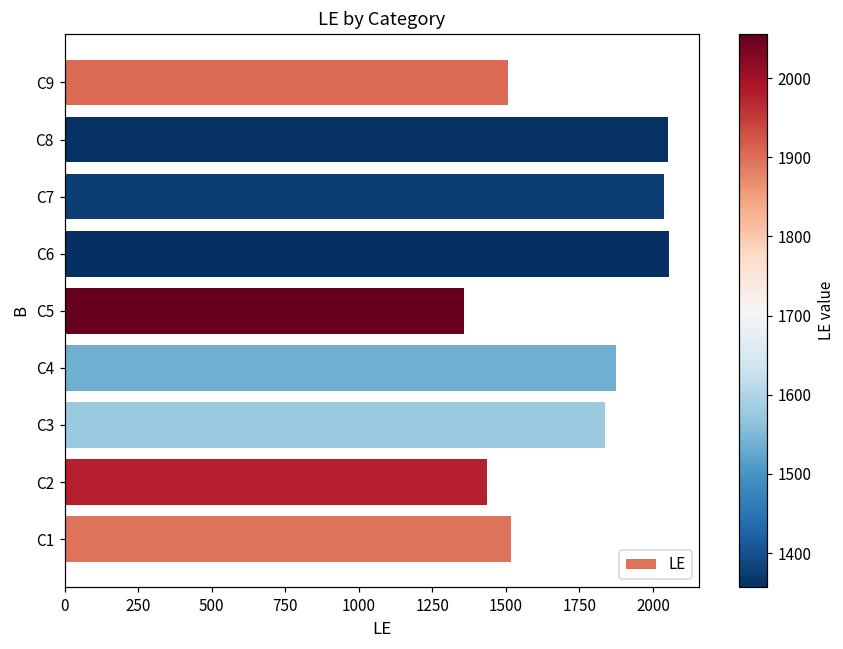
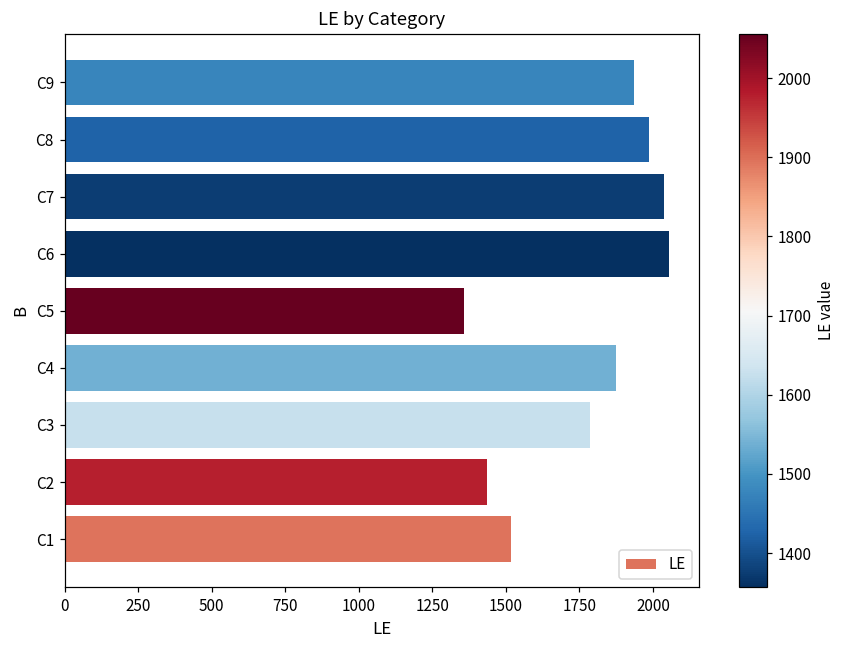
  {
-   "C9": 1510,
-   "C8": 2050,
+   "C9": 1940,
+   "C8": 1990,
    "C7": 2040,
    "C6": 2060,
    "C5": 1360,
    "C4": 1870,
-   "C3": 1840,
+   "C3": 1790,
    "C2": 1440,
    "C1": 1520
  }
